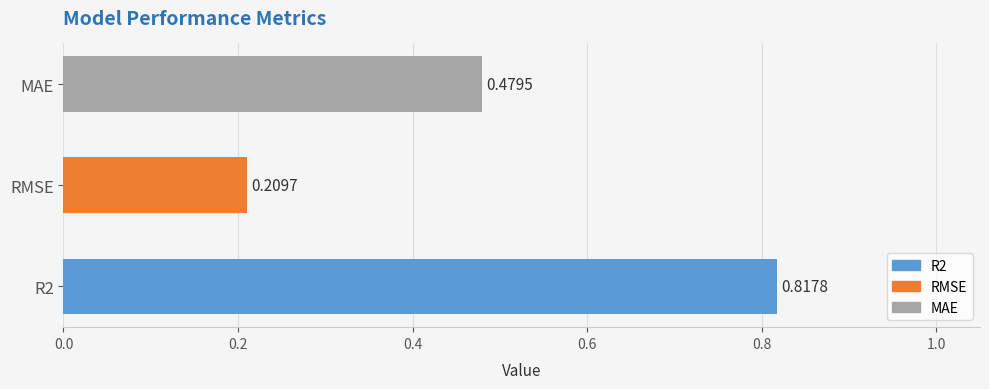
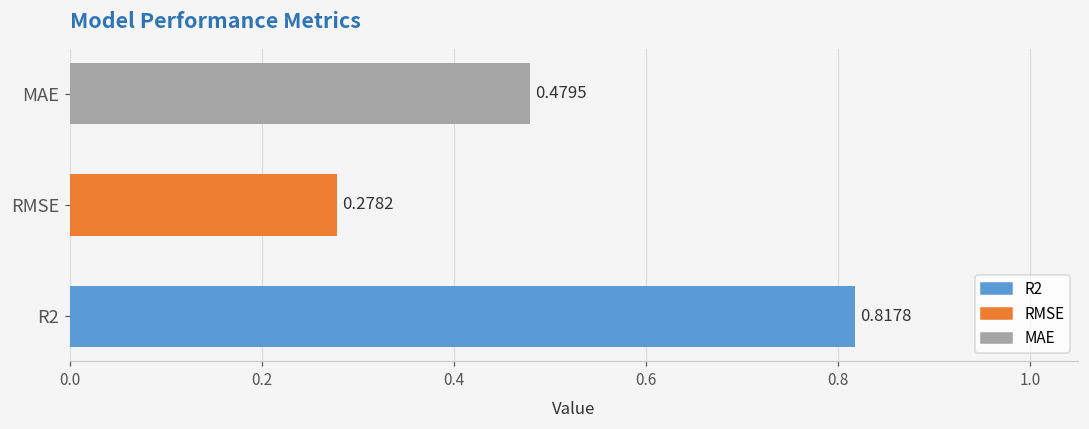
  {
    "MAE": 0.4795,
-   "RMSE": 0.2097,
+   "RMSE": 0.2782,
    "R2": 0.8178
  }
